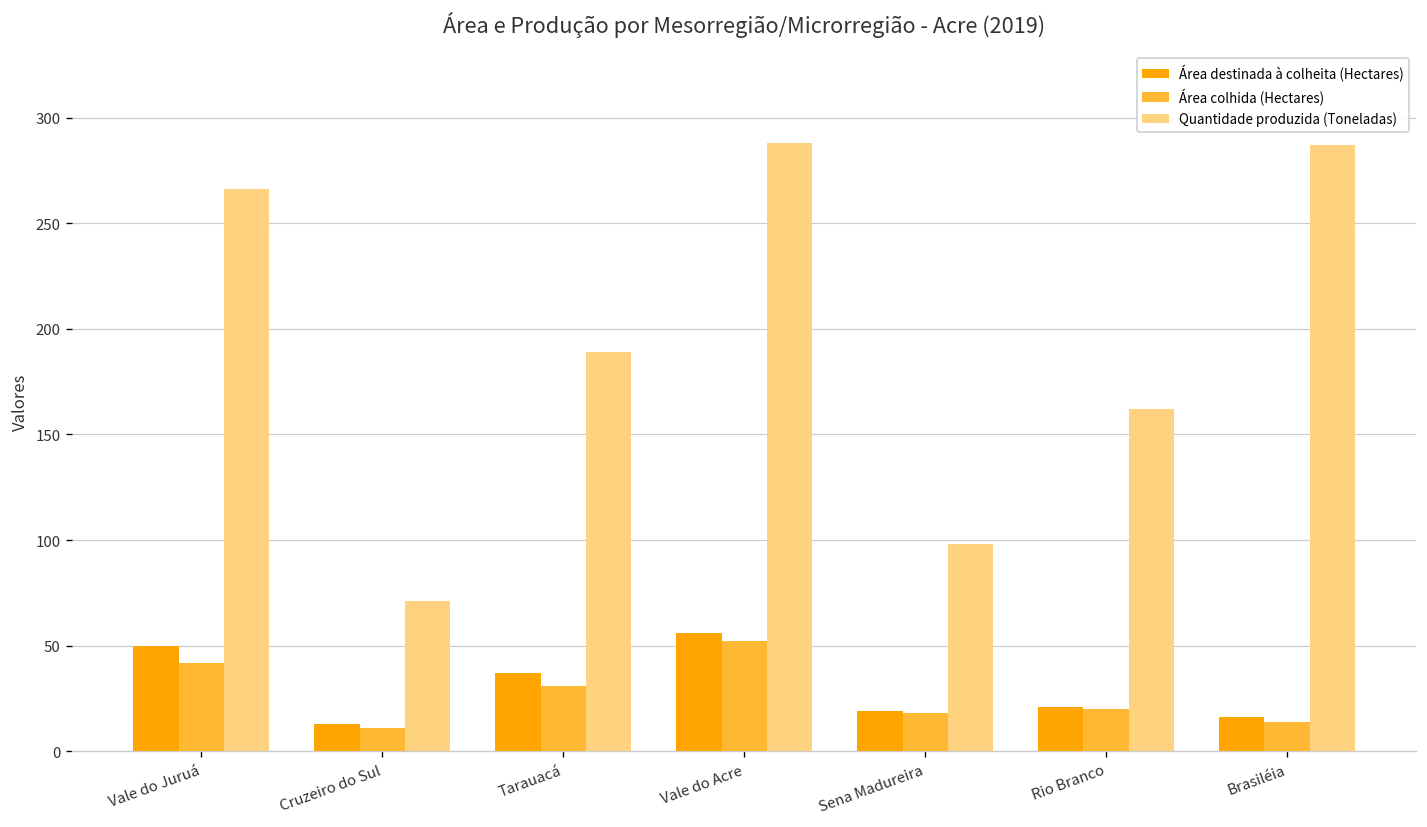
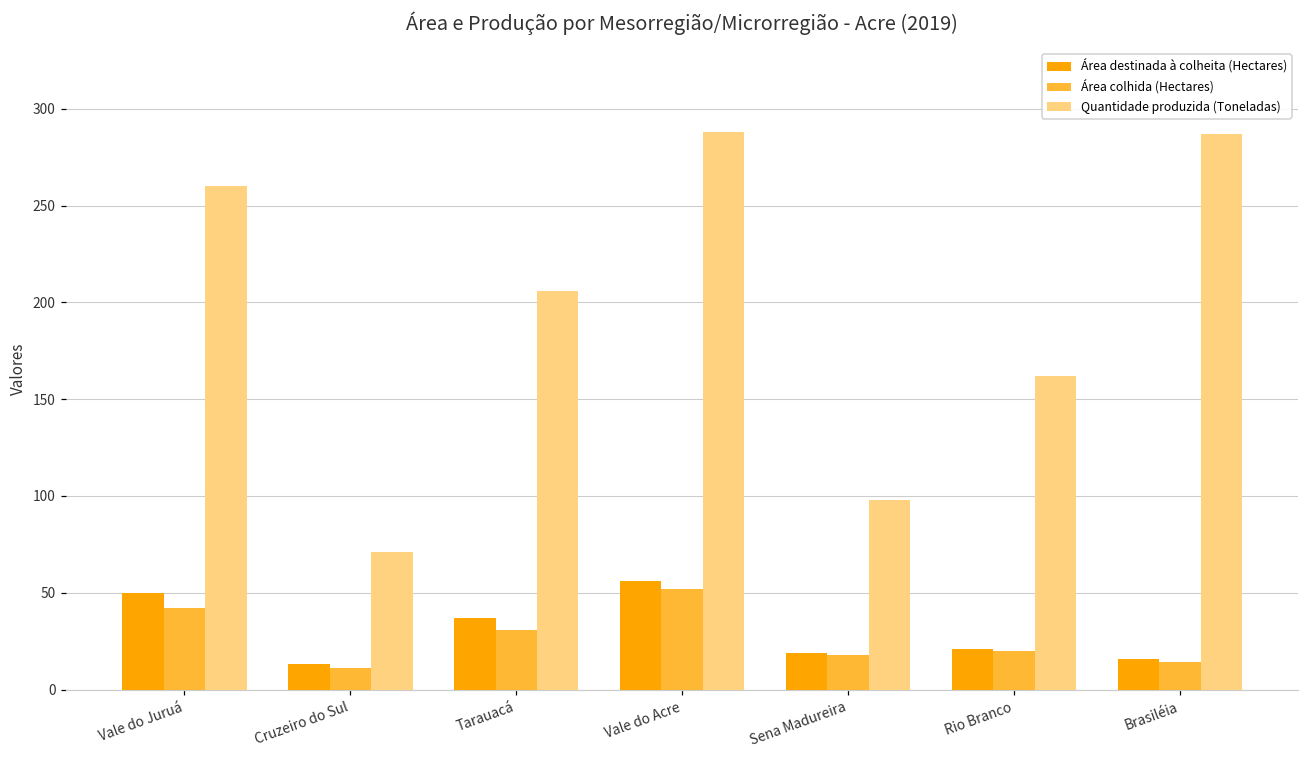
  {
    "Quantidade produzida (Toneladas)": {
-     "Vale do Juruá": 266,
+     "Vale do Juruá": 260,
      "Cruzeiro do Sul": 71,
-     "Tarauacá": 189,
+     "Tarauacá": 206,
      "Vale do Acre": 288,
      "Sena Madureira": 98,
      "Rio Branco": 162,
      "Brasiléia": 287
    }
  }
